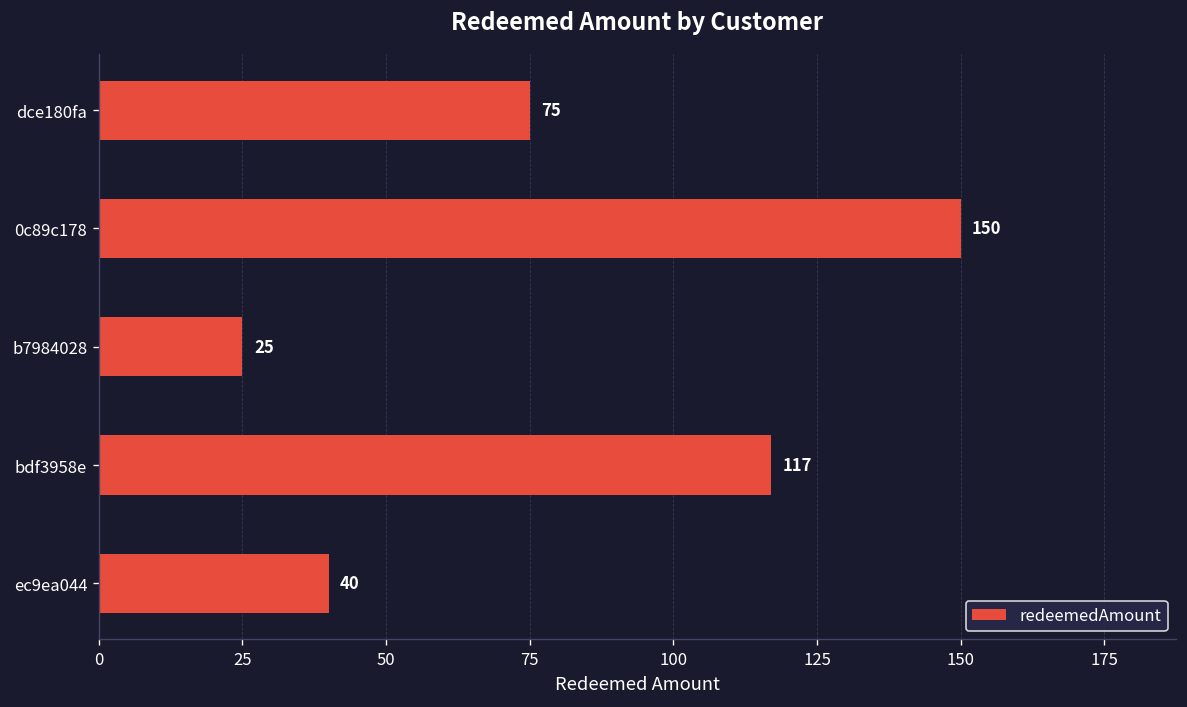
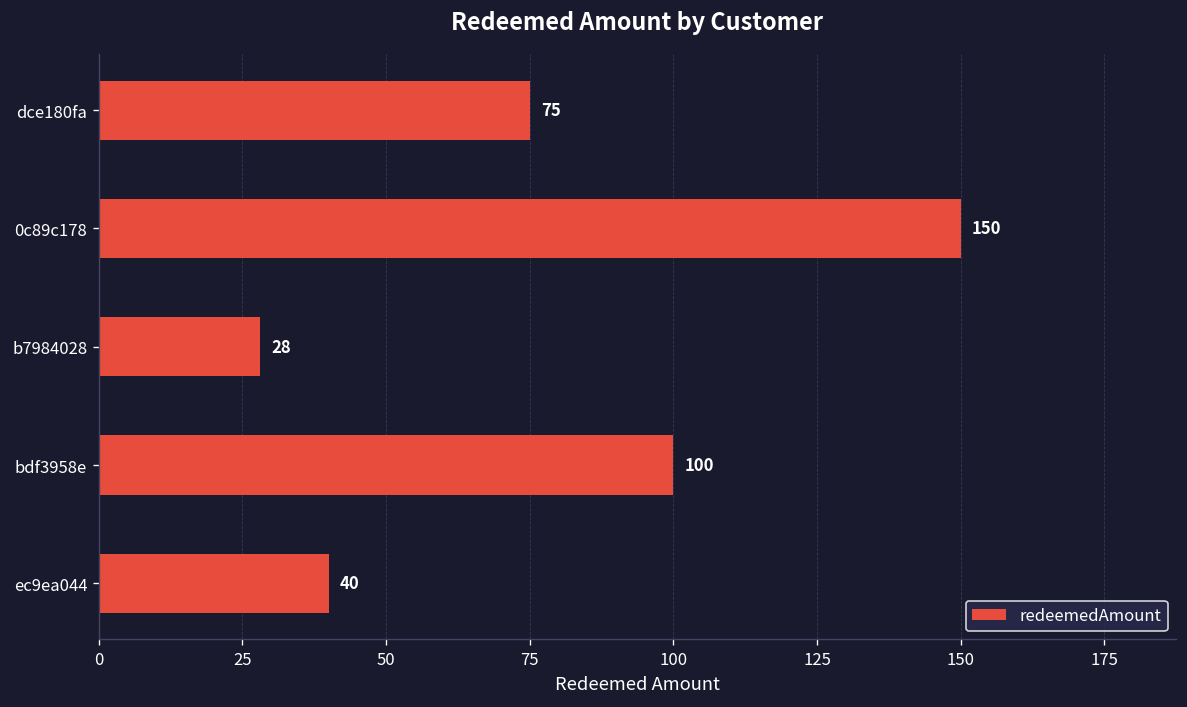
  {
    "dce180fa": 75,
    "0c89c178": 150,
-   "b7984028": 25,
-   "bdf3958e": 117,
+   "b7984028": 28,
+   "bdf3958e": 100,
    "ec9ea044": 40
  }
